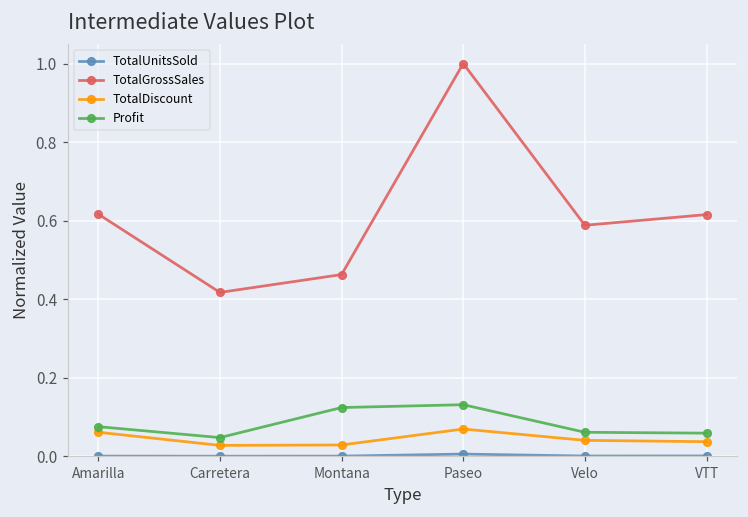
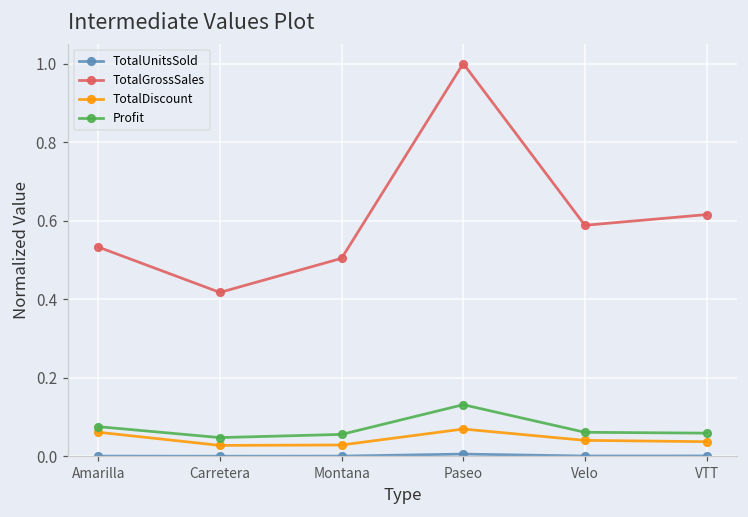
  {
    "TotalUnitsSold": {
      "Amarilla": 0.00,
      "Carretera": 0.00,
      "Montana": 0.00,
      "Paseo": 0.01,
      "Velo": 0.00,
      "VTT": 0.00
    },
    "TotalGrossSales": {
-     "Amarilla": 0.62,
+     "Amarilla": 0.53,
      "Carretera": 0.42,
-     "Montana": 0.46,
+     "Montana": 0.50,
      "Paseo": 1.00,
      "Velo": 0.59,
      "VTT": 0.62
    },
    "TotalDiscount": {
      "Amarilla": 0.06,
      "Carretera": 0.03,
      "Montana": 0.03,
      "Paseo": 0.07,
      "Velo": 0.04,
      "VTT": 0.04
    },
    "Profit": {
      "Amarilla": 0.08,
      "Carretera": 0.05,
-     "Montana": 0.12,
+     "Montana": 0.06,
      "Paseo": 0.13,
      "Velo": 0.06,
      "VTT": 0.06
    }
  }
